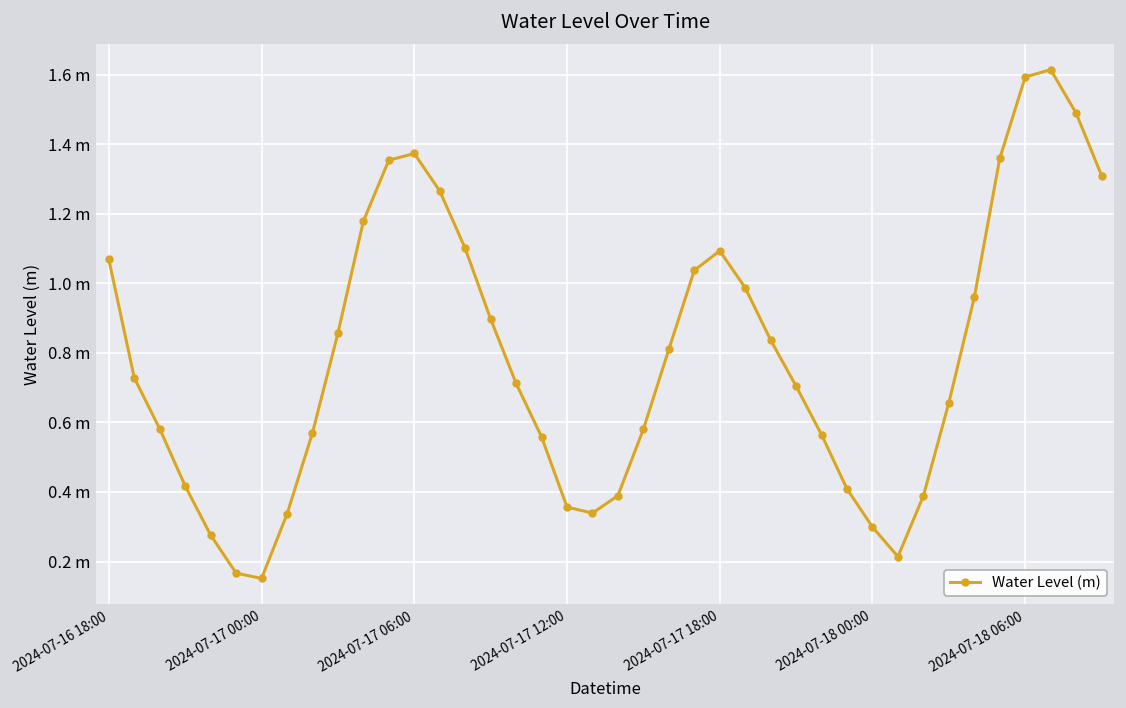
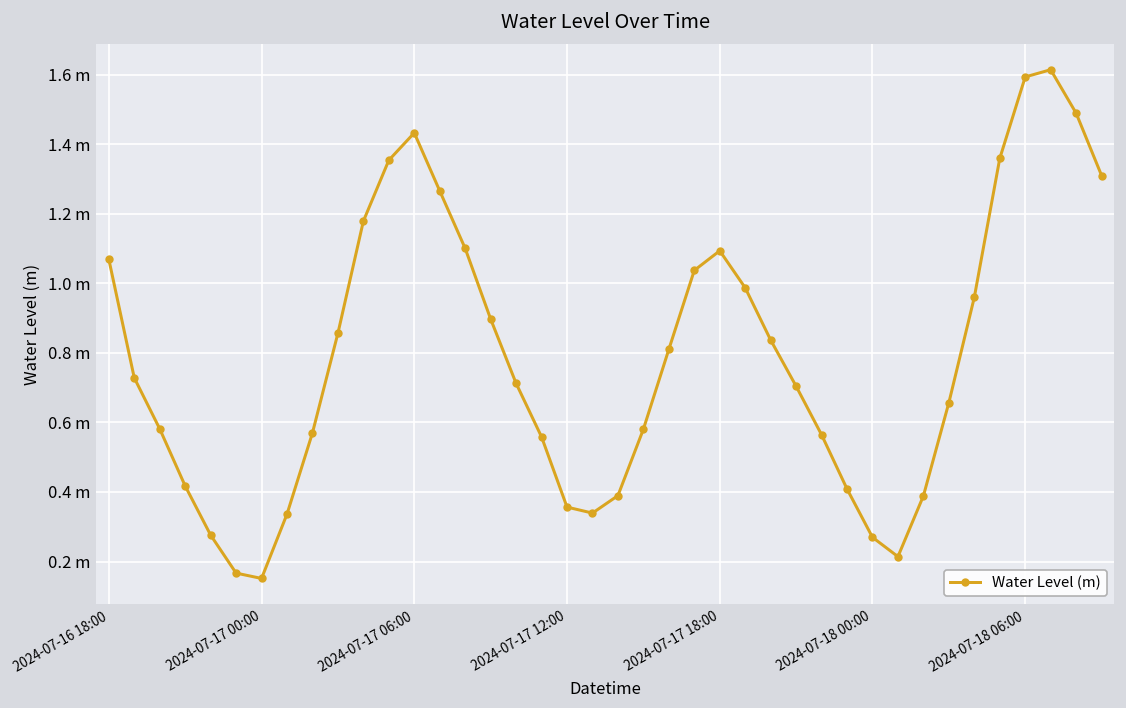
  {
    "2024-07-16 18:00": "1.07 m",
    "2024-07-17 00:00": "0.15 m",
-   "2024-07-17 06:00": "1.37 m",
+   "2024-07-17 06:00": "1.43 m",
    "2024-07-17 12:00": "0.36 m",
    "2024-07-17 18:00": "1.09 m",
-   "2024-07-18 00:00": "0.30 m",
+   "2024-07-18 00:00": "0.27 m",
    "2024-07-18 06:00": "1.59 m"
  }
